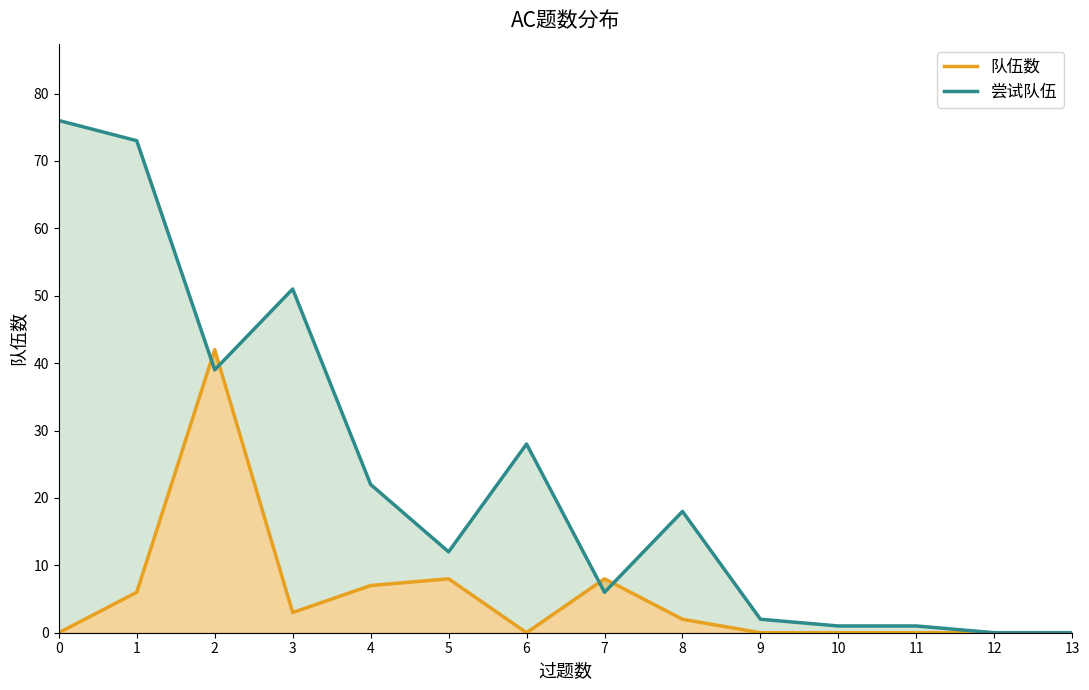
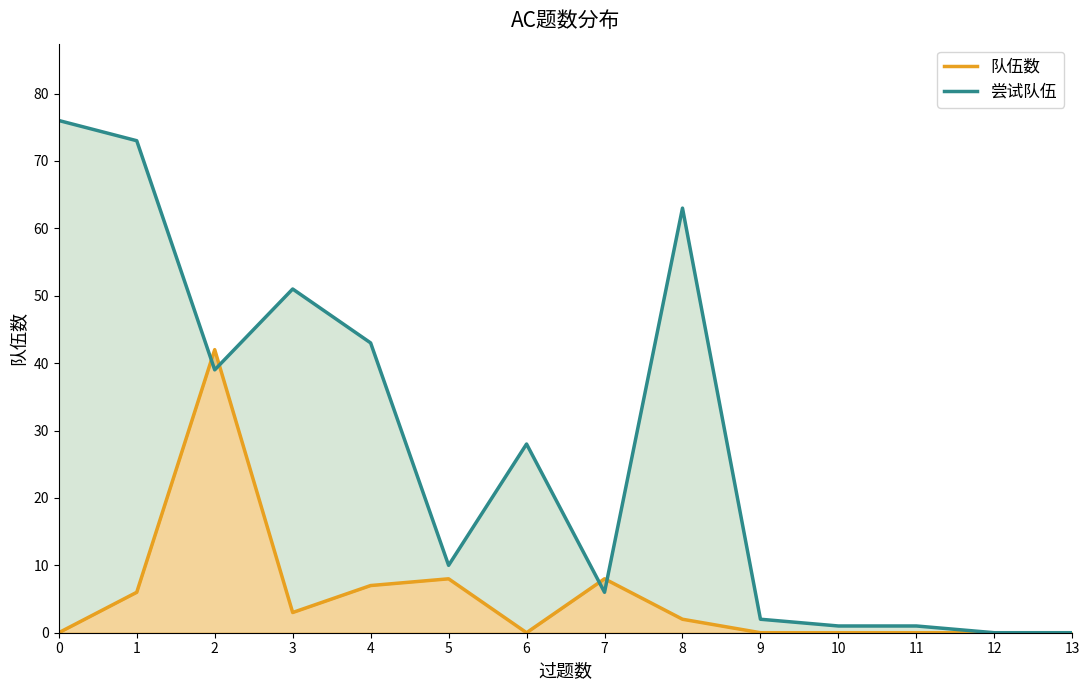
  {
    "队伍数": {
      "0": 0,
      "1": 6,
      "3": 3,
      "4": 7,
      "5": 8,
      "6": 0,
      "8": 2,
      "9": 0,
      "10": 0,
      "11": 0
    },
    "尝试队伍": {
      "2": 39,
-     "4": 22,
-     "5": 12,
+     "4": 43,
+     "5": 10,
      "7": 6,
-     "8": 18
+     "8": 63
    }
  }
